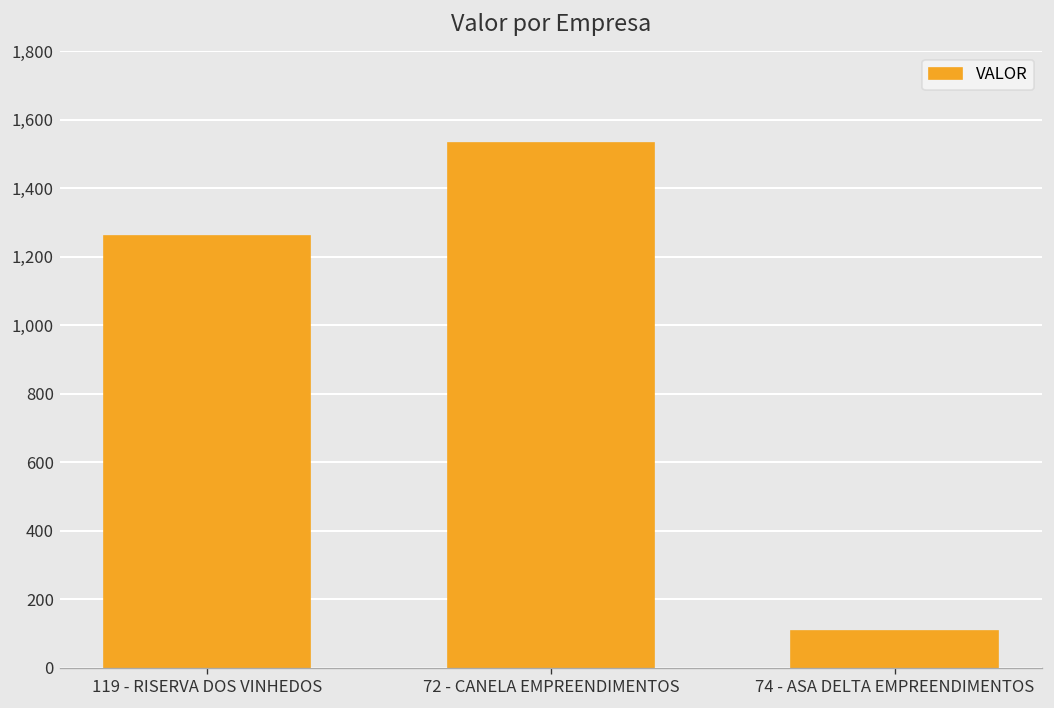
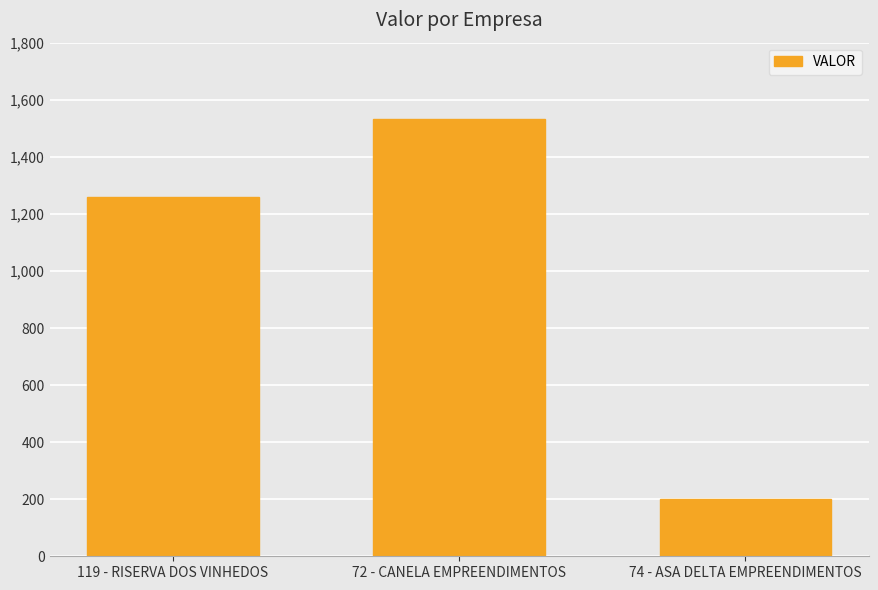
  {
    "119 - RISERVA DOS VINHEDOS": "1,260",
    "72 - CANELA EMPREENDIMENTOS": "1,530",
-   "74 - ASA DELTA EMPREENDIMENTOS": "110"
+   "74 - ASA DELTA EMPREENDIMENTOS": "200"
  }
